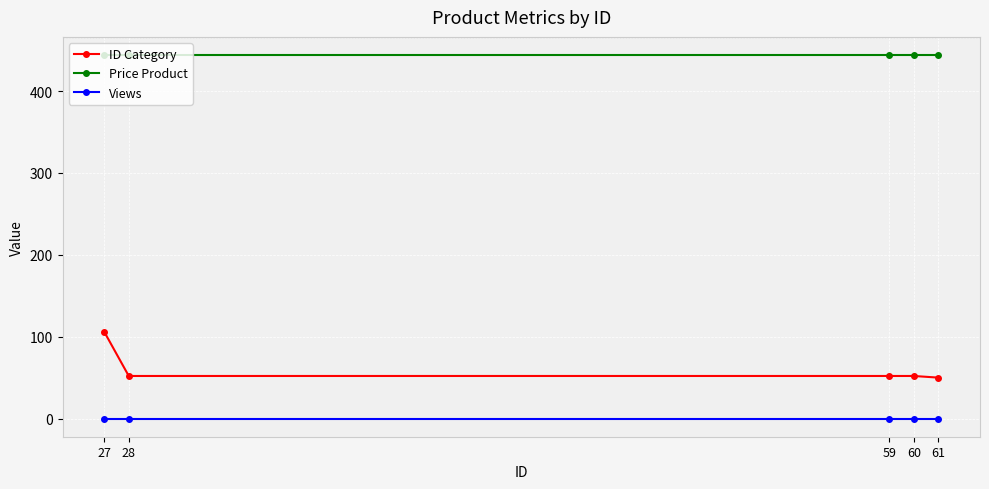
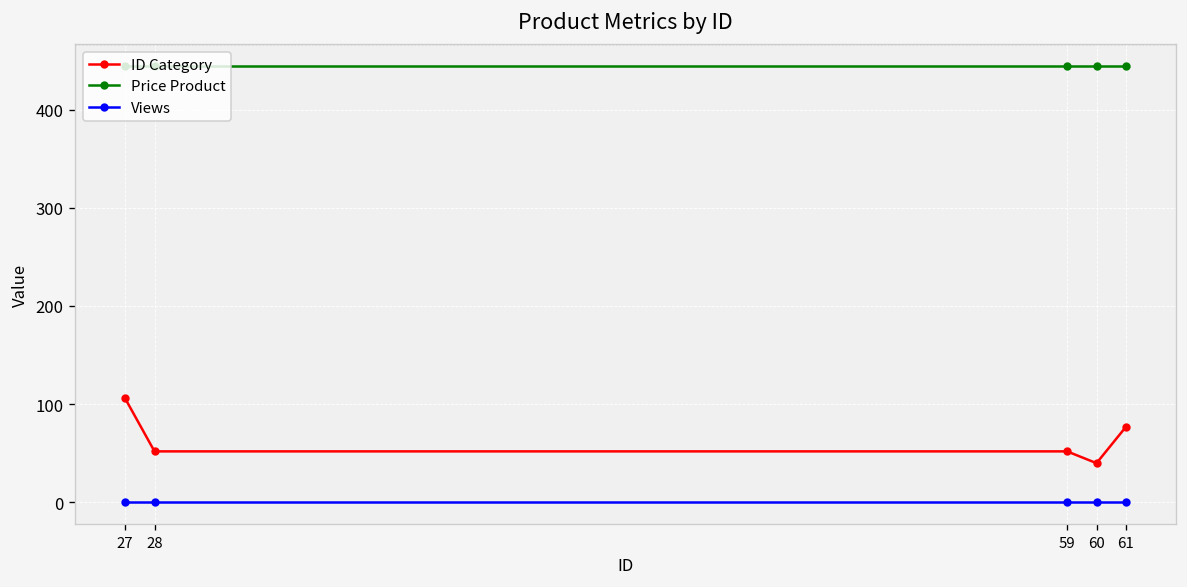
  {
    "ID Category": {
      "27": 110,
      "28": 50,
      "59": 50,
-     "60": 50,
-     "61": 50
+     "60": 40,
+     "61": 80
    },
    "Price Product": {
      "59": 440,
      "60": 440,
      "61": 440
    },
    "Views": {
      "27": 0,
      "28": 0,
      "59": 0,
      "60": 0,
      "61": 0
    }
  }
